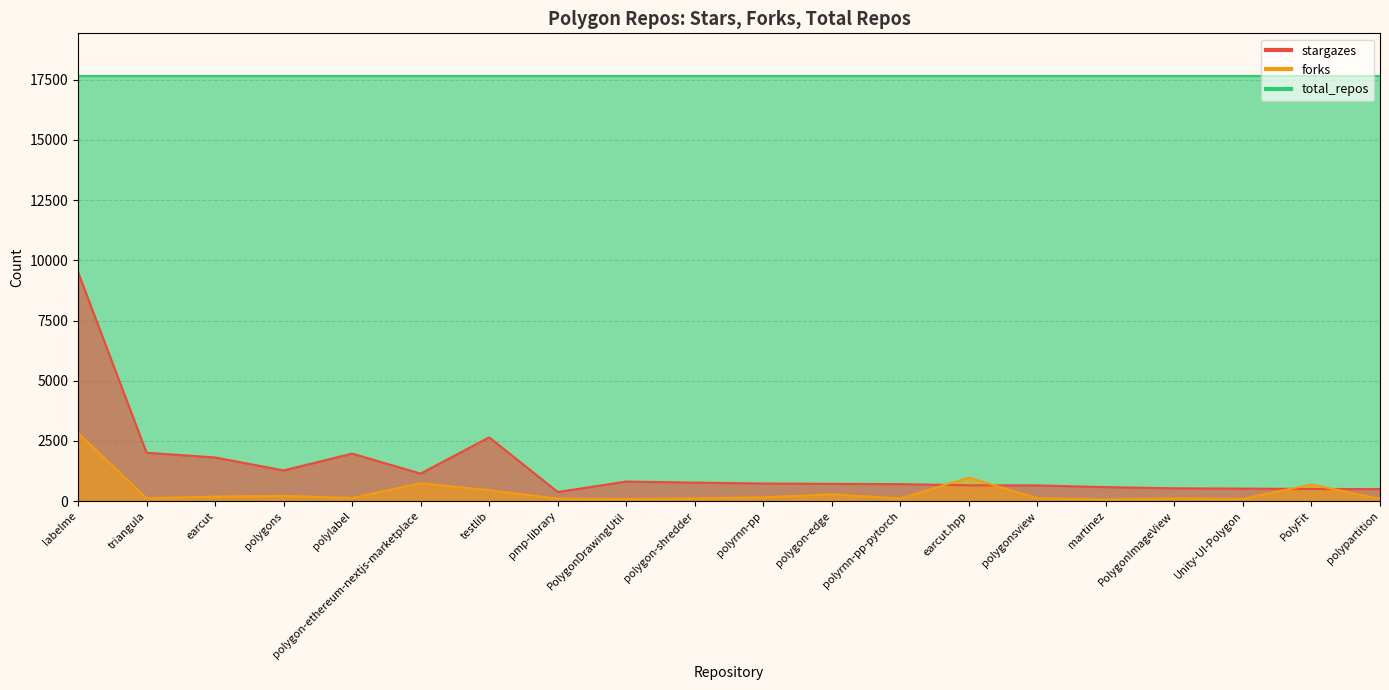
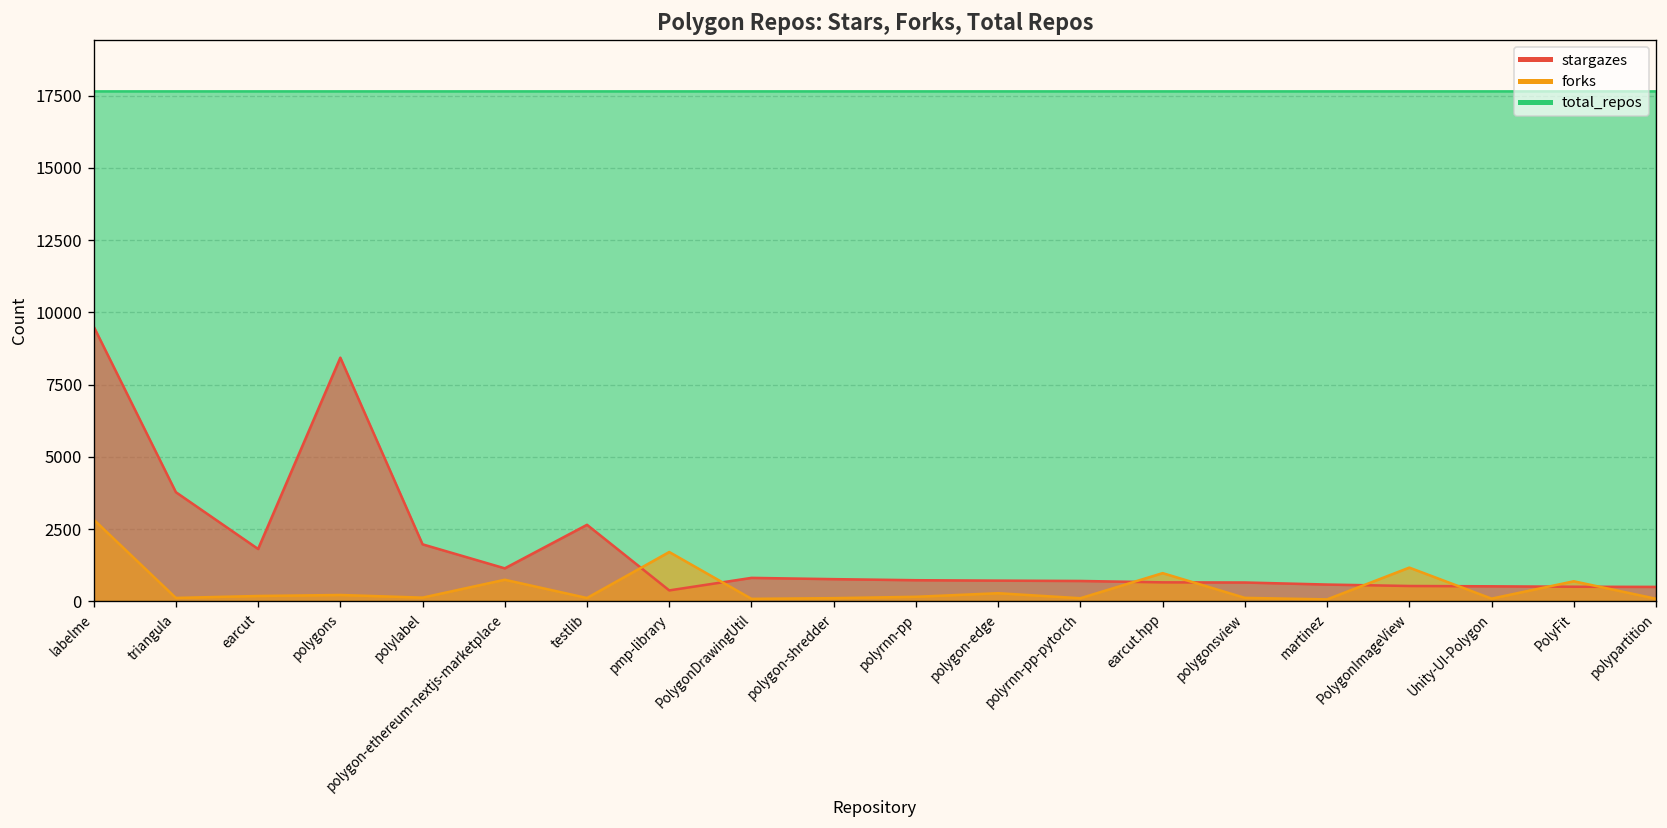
  {
    "total_repos": {
      "labelme": 17700,
      "triangula": 17700,
      "earcut": 17700,
      "polygons": 17700,
      "polylabel": 17700,
      "polygon-ethereum-nextjs-marketplace": 17700,
      "testlib": 17700,
      "pmp-library": 17700,
      "PolygonDrawingUtil": 17700,
      "polygon-shredder": 17700,
      "polyrnn-pp": 17700,
      "polygon-edge": 17700,
      "polyrnn-pp-pytorch": 17700,
      "earcut.hpp": 17700,
      "polygonsview": 17700,
      "martinez": 17700,
      "PolygonImageView": 17700,
      "Unity-UI-Polygon": 17700,
      "polypartition": 17700
    },
    "stargazes": {
      "labelme": 9500,
-     "triangula": 2000,
+     "triangula": 3800,
      "earcut": 1800,
-     "polygons": 1300,
+     "polygons": 8400,
      "polylabel": 2000,
      "polygon-ethereum-nextjs-marketplace": 1100,
      "testlib": 2600,
      "pmp-library": 400,
      "PolygonDrawingUtil": 800,
      "polygon-shredder": 800,
      "polyrnn-pp": 700,
      "polygon-edge": 700,
      "polyrnn-pp-pytorch": 700,
      "earcut.hpp": 700,
      "polygonsview": 700,
      "martinez": 600,
      "PolygonImageView": 500,
      "Unity-UI-Polygon": 500,
      "PolyFit": 500,
      "polypartition": 500
    },
    "forks": {
      "labelme": 2800,
      "triangula": 100,
      "earcut": 200,
      "polygons": 200,
      "polylabel": 100,
      "polygon-ethereum-nextjs-marketplace": 700,
-     "testlib": 500,
-     "pmp-library": 100,
+     "testlib": 100,
+     "pmp-library": 1700,
      "PolygonDrawingUtil": 100,
      "polygon-shredder": 100,
      "polyrnn-pp": 200,
      "polygon-edge": 300,
      "polyrnn-pp-pytorch": 100,
      "earcut.hpp": 1000,
      "polygonsview": 100,
      "martinez": 100,
-     "PolygonImageView": 100,
+     "PolygonImageView": 1200,
      "Unity-UI-Polygon": 100,
      "PolyFit": 700,
      "polypartition": 100
    }
  }
